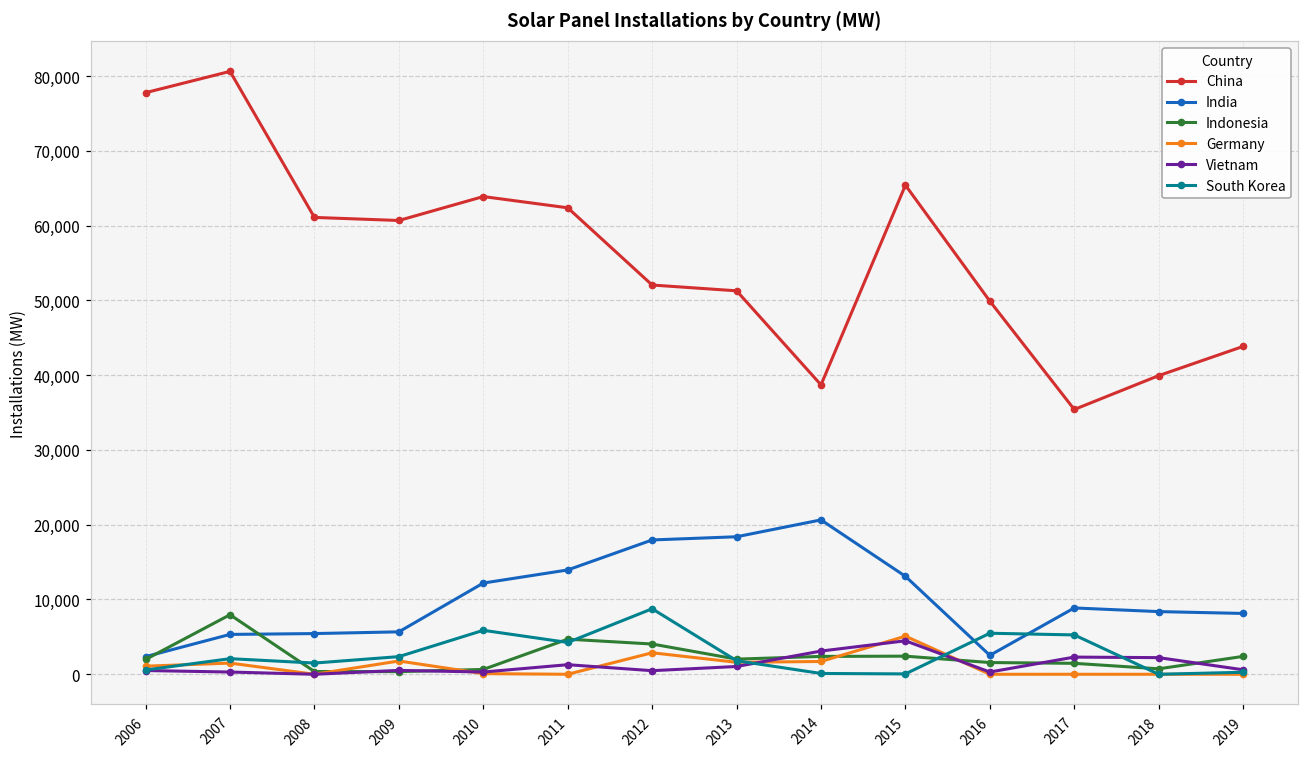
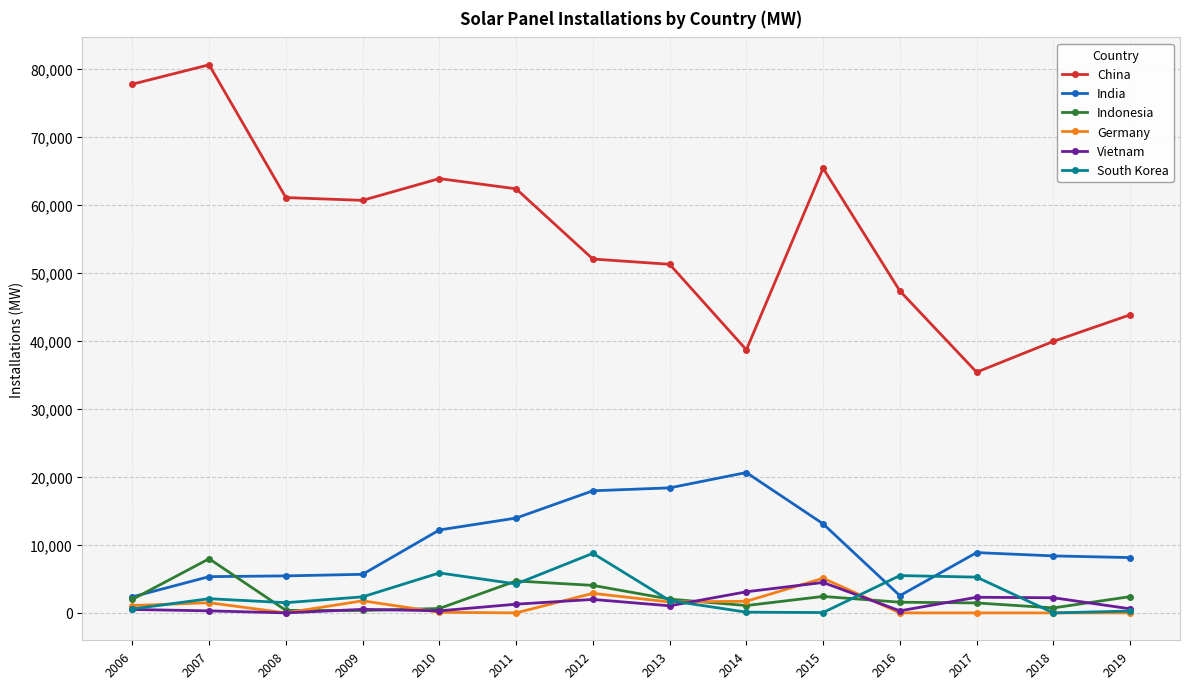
  {
    "China": {
      "2006": "78,000",
      "2007": "81,000",
      "2008": "61,000",
      "2009": "61,000",
      "2010": "64,000",
      "2011": "62,000",
      "2012": "52,000",
      "2013": "51,000",
      "2014": "39,000",
      "2015": "65,000",
-     "2016": "50,000",
+     "2016": "47,000",
      "2017": "35,000",
      "2018": "40,000",
      "2019": "44,000"
    },
    "India": {
      "2007": "5,000",
      "2008": "5,000",
      "2009": "6,000",
      "2010": "12,000",
      "2011": "14,000",
      "2012": "18,000",
      "2013": "18,000",
      "2014": "21,000",
      "2015": "13,000",
      "2016": "3,000",
      "2017": "9,000",
      "2018": "8,000",
      "2019": "8,000"
    },
    "Indonesia": {
      "2007": "8,000",
      "2011": "5,000",
      "2012": "4,000",
-     "2014": "2,000",
+     "2014": "1,000",
      "2015": "2,000",
      "2016": "2,000",
      "2017": "1,000",
      "2018": "1,000",
      "2019": "2,000"
    },
    "Germany": {
      "2006": "1,000",
      "2007": "1,000",
      "2009": "2,000",
      "2011": "0",
      "2012": "3,000",
      "2014": "2,000",
      "2015": "5,000",
      "2017": "0"
    },
    "Vietnam": {
      "2007": "0",
      "2011": "1,000",
-     "2012": "0",
+     "2012": "2,000",
      "2013": "1,000",
      "2014": "3,000",
      "2015": "4,000",
      "2017": "2,000",
      "2018": "2,000"
    },
    "South Korea": {
      "2007": "2,000",
      "2008": "2,000",
      "2009": "2,000",
      "2010": "6,000",
      "2011": "4,000",
      "2012": "9,000",
      "2014": "0",
      "2015": "0",
      "2016": "5,000",
      "2017": "5,000"
    }
  }
